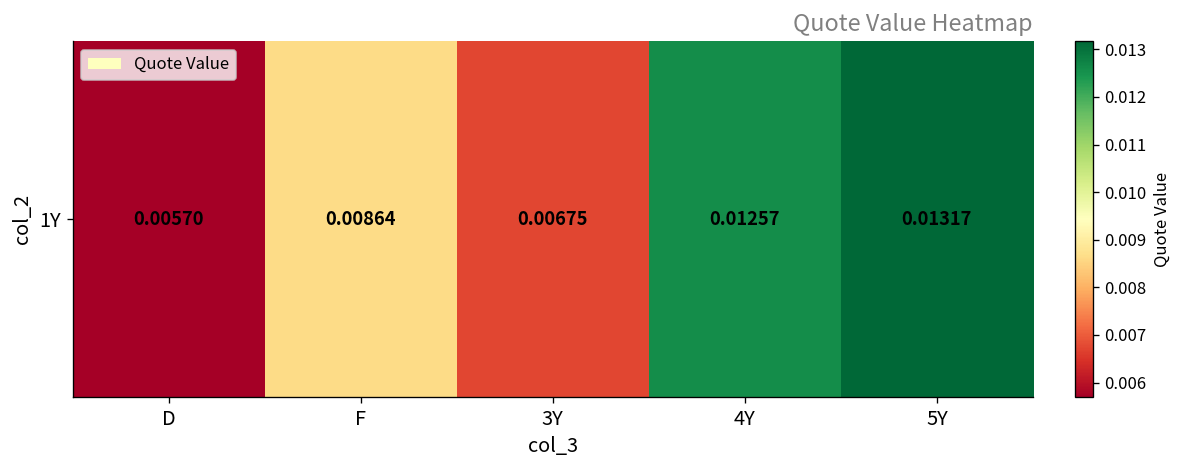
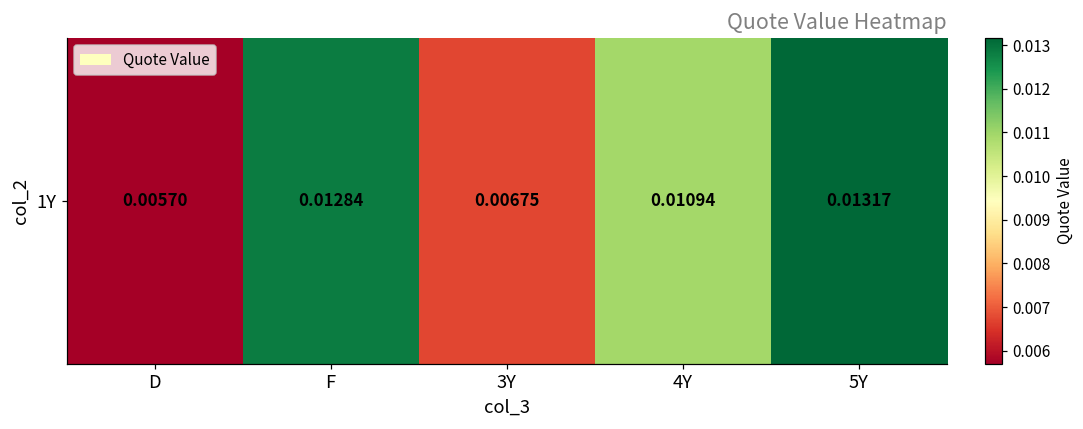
  {
    "1Y": {
      "D": 0.00570,
-     "F": 0.00864,
+     "F": 0.01284,
      "3Y": 0.00675,
-     "4Y": 0.01257,
+     "4Y": 0.01094,
      "5Y": 0.01317
    }
  }
